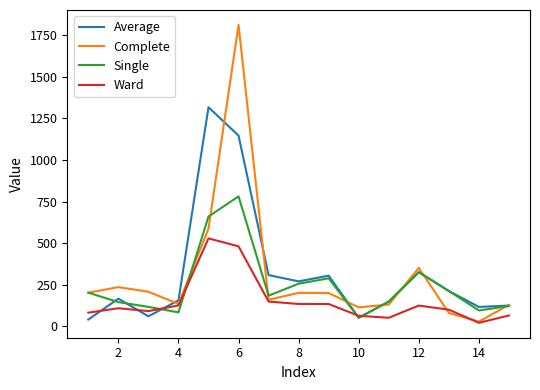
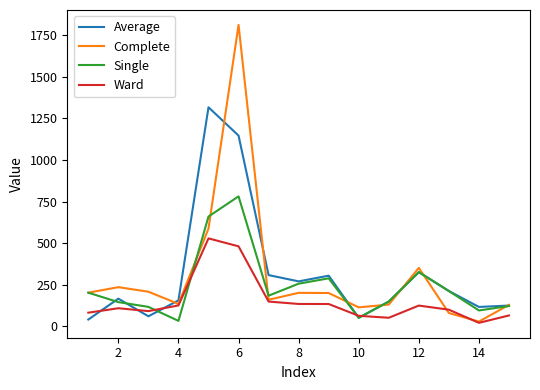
  {
    "Average": {
      "2": 170,
      "4": 160,
      "6": 1150,
      "14": 120
    },
    "Complete": {
      "2": 240,
      "6": 1810,
      "8": 200,
      "10": 110,
      "12": 350
    },
    "Single": {
      "2": 150,
-     "4": 80,
+     "4": 30,
      "6": 780,
      "14": 100
    },
    "Ward": {
      "2": 110,
      "6": 480,
      "8": 130,
      "12": 120
    }
  }
